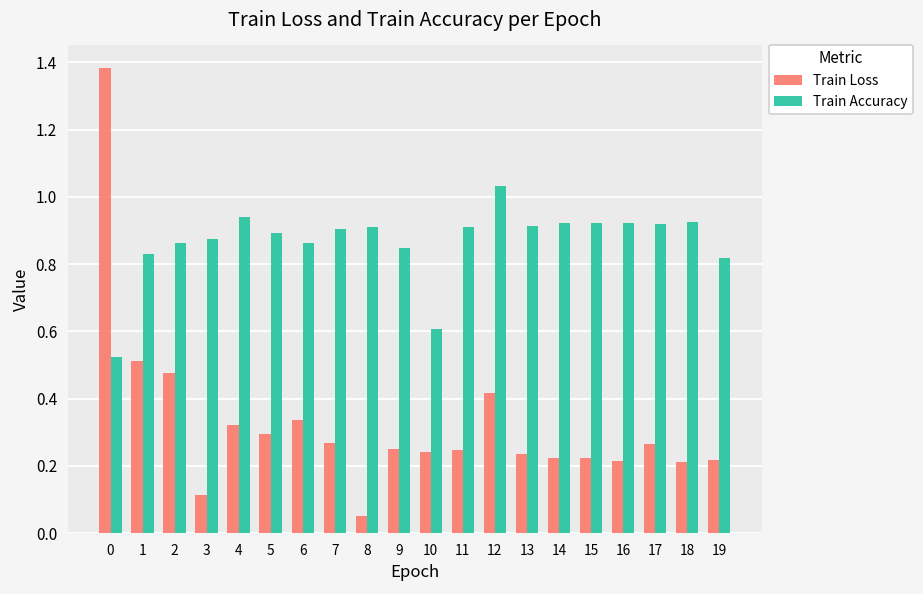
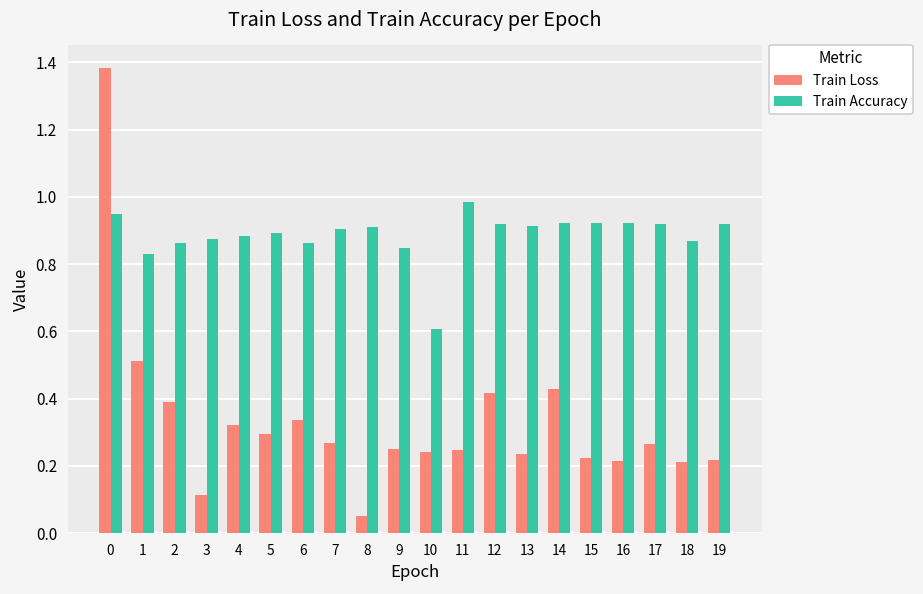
  {
    "Train Loss": {
      "0": 1.38,
      "1": 0.51,
-     "2": 0.48,
+     "2": 0.39,
      "3": 0.11,
      "4": 0.32,
      "5": 0.30,
      "6": 0.34,
      "7": 0.27,
      "8": 0.05,
      "9": 0.25,
      "10": 0.24,
      "11": 0.25,
      "12": 0.42,
      "13": 0.23,
-     "14": 0.22,
+     "14": 0.43,
      "15": 0.22,
      "16": 0.21,
      "17": 0.26,
      "18": 0.21,
      "19": 0.22
    },
    "Train Accuracy": {
-     "0": 0.52,
+     "0": 0.95,
      "1": 0.83,
      "2": 0.86,
      "3": 0.87,
-     "4": 0.94,
+     "4": 0.88,
      "5": 0.89,
      "6": 0.86,
      "7": 0.90,
      "8": 0.91,
      "9": 0.85,
      "10": 0.61,
-     "11": 0.91,
-     "12": 1.03,
+     "11": 0.99,
+     "12": 0.92,
      "13": 0.91,
      "14": 0.92,
      "15": 0.92,
      "16": 0.92,
      "17": 0.92,
-     "18": 0.93,
-     "19": 0.82
+     "18": 0.87,
+     "19": 0.92
    }
  }
